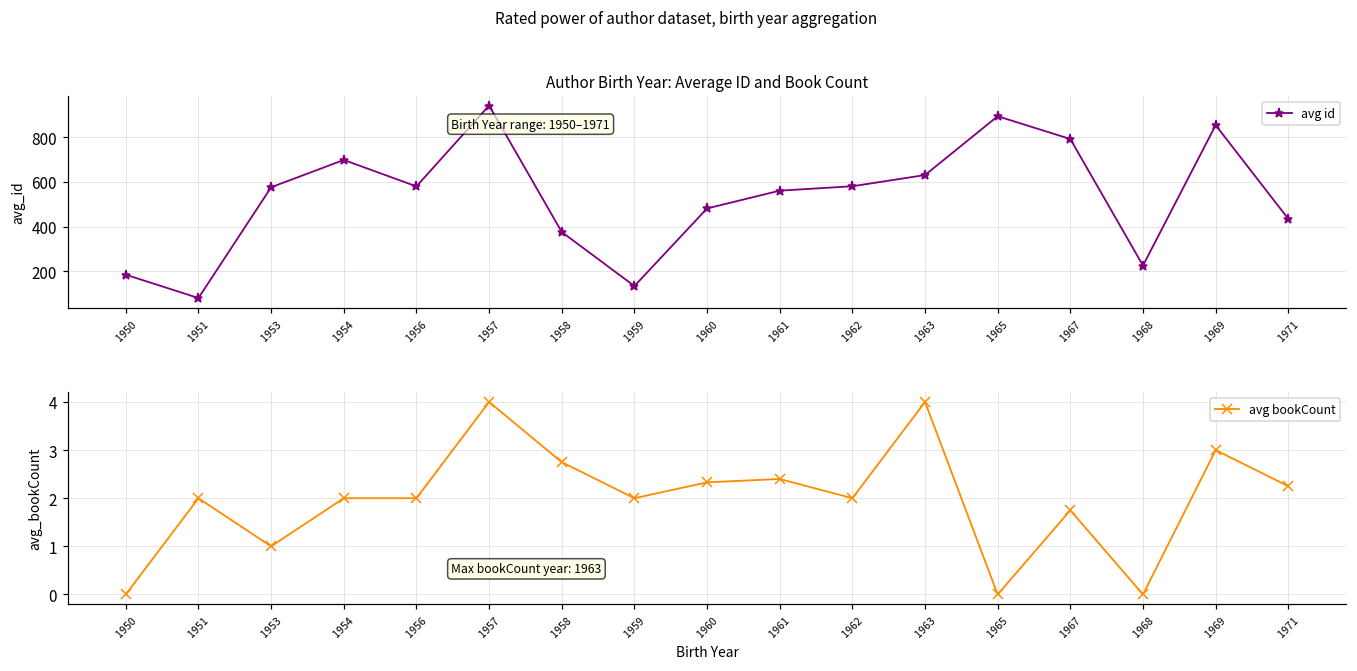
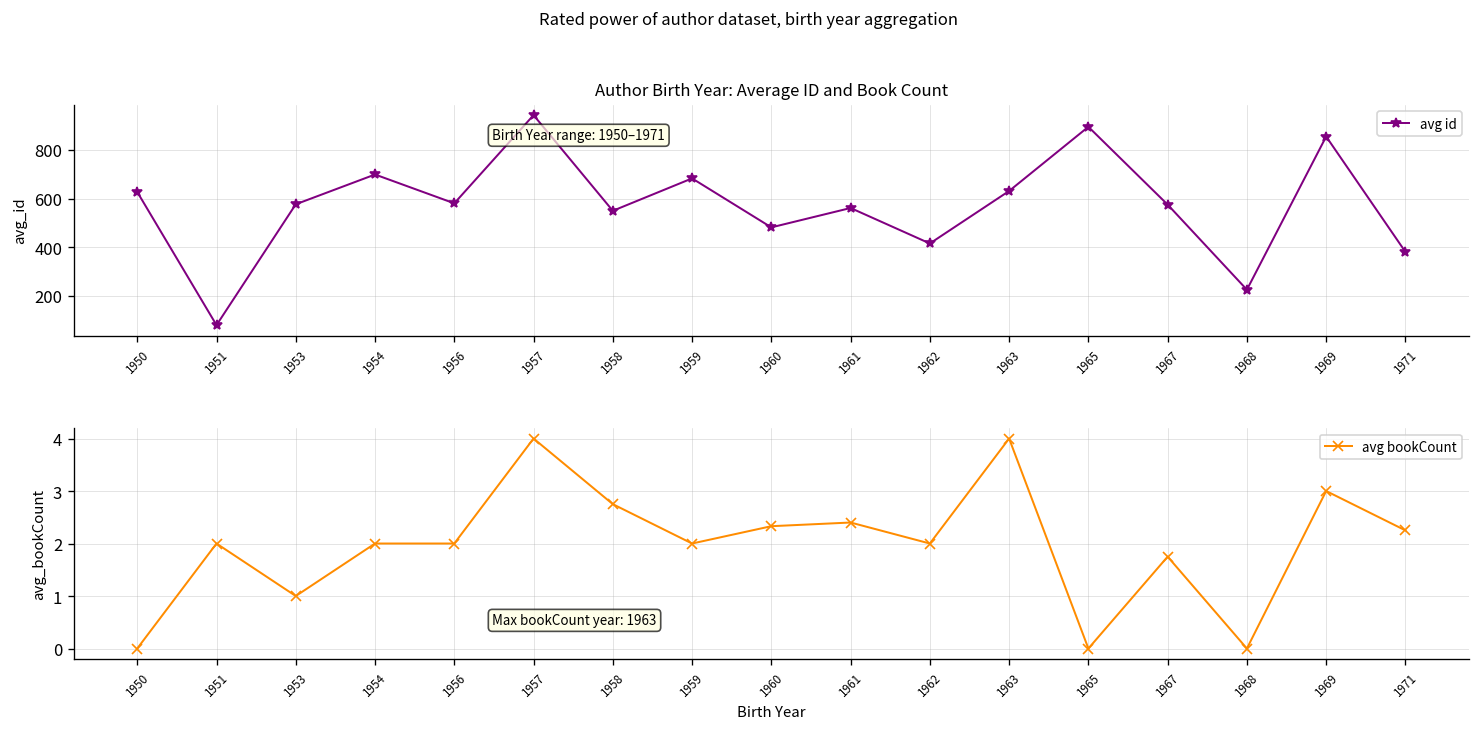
  {
    "Author Birth Year: Average ID and Book Count": {
-     "1950": 180,
+     "1950": 630,
      "1951": 80,
      "1953": 580,
      "1954": 700,
      "1956": 580,
-     "1958": 380,
-     "1959": 130,
+     "1958": 550,
+     "1959": 680,
      "1960": 480,
      "1961": 560,
-     "1962": 580,
+     "1962": 420,
      "1963": 630,
      "1965": 900,
-     "1967": 790,
+     "1967": 580,
      "1968": 230,
      "1969": 860,
-     "1971": 430
+     "1971": 380
    }
  }
